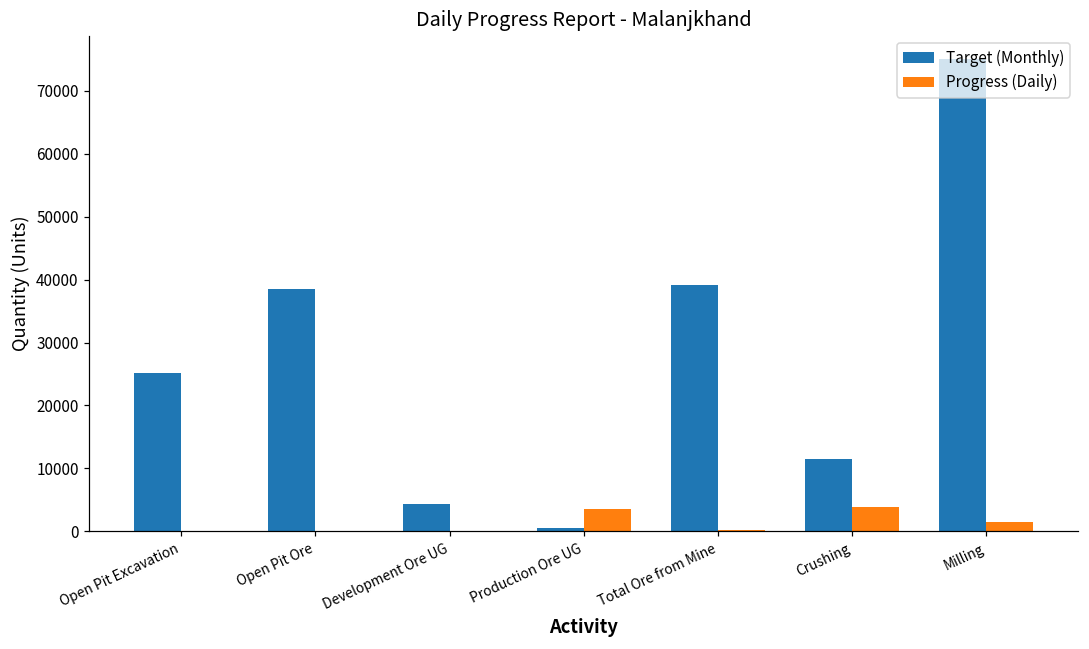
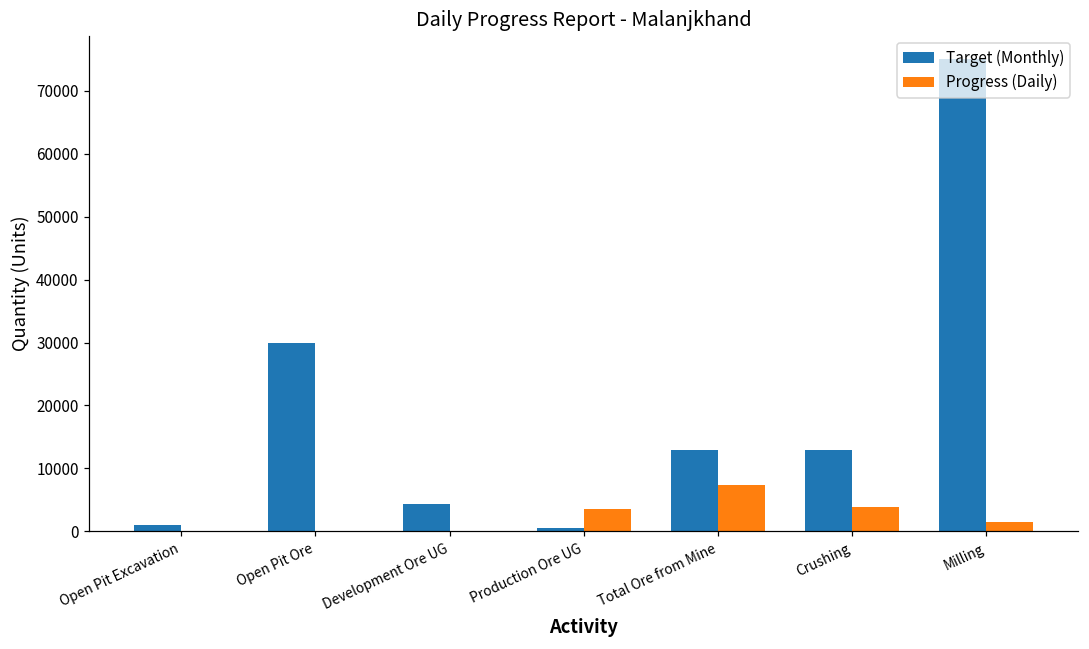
  {
    "Target (Monthly)": {
-     "Open Pit Excavation": 25000,
-     "Open Pit Ore": 39000,
+     "Open Pit Excavation": 1000,
+     "Open Pit Ore": 30000,
      "Development Ore UG": 4000,
      "Production Ore UG": 1000,
-     "Total Ore from Mine": 39000,
-     "Crushing": 11000
+     "Total Ore from Mine": 13000,
+     "Crushing": 13000
    },
    "Progress (Daily)": {
      "Open Pit Ore": 0,
      "Development Ore UG": 0,
      "Production Ore UG": 4000,
-     "Total Ore from Mine": 0,
+     "Total Ore from Mine": 7000,
      "Crushing": 4000,
      "Milling": 1000
    }
  }
